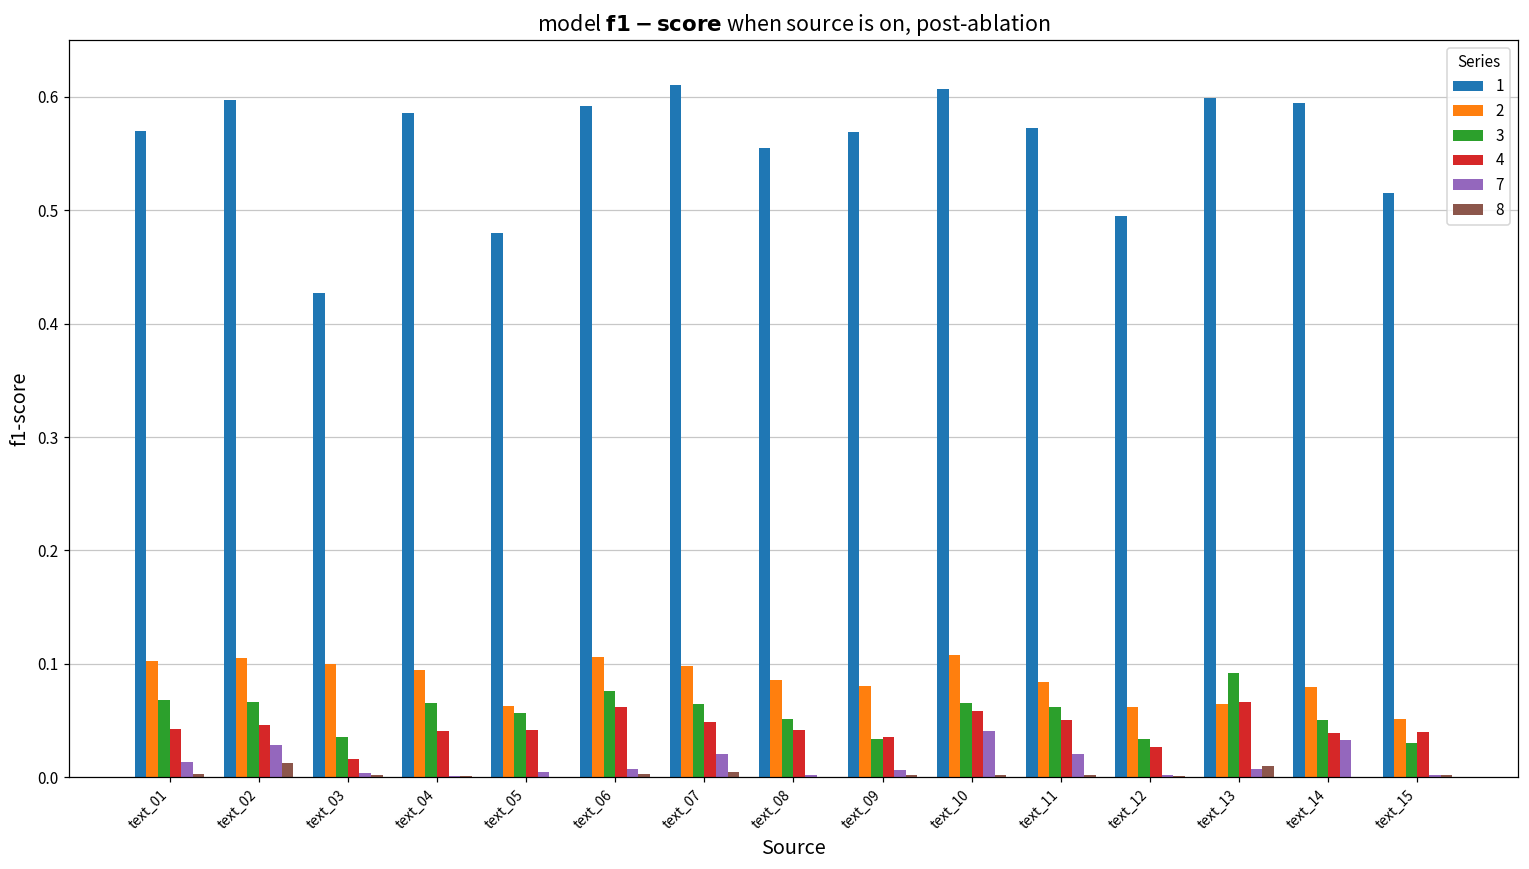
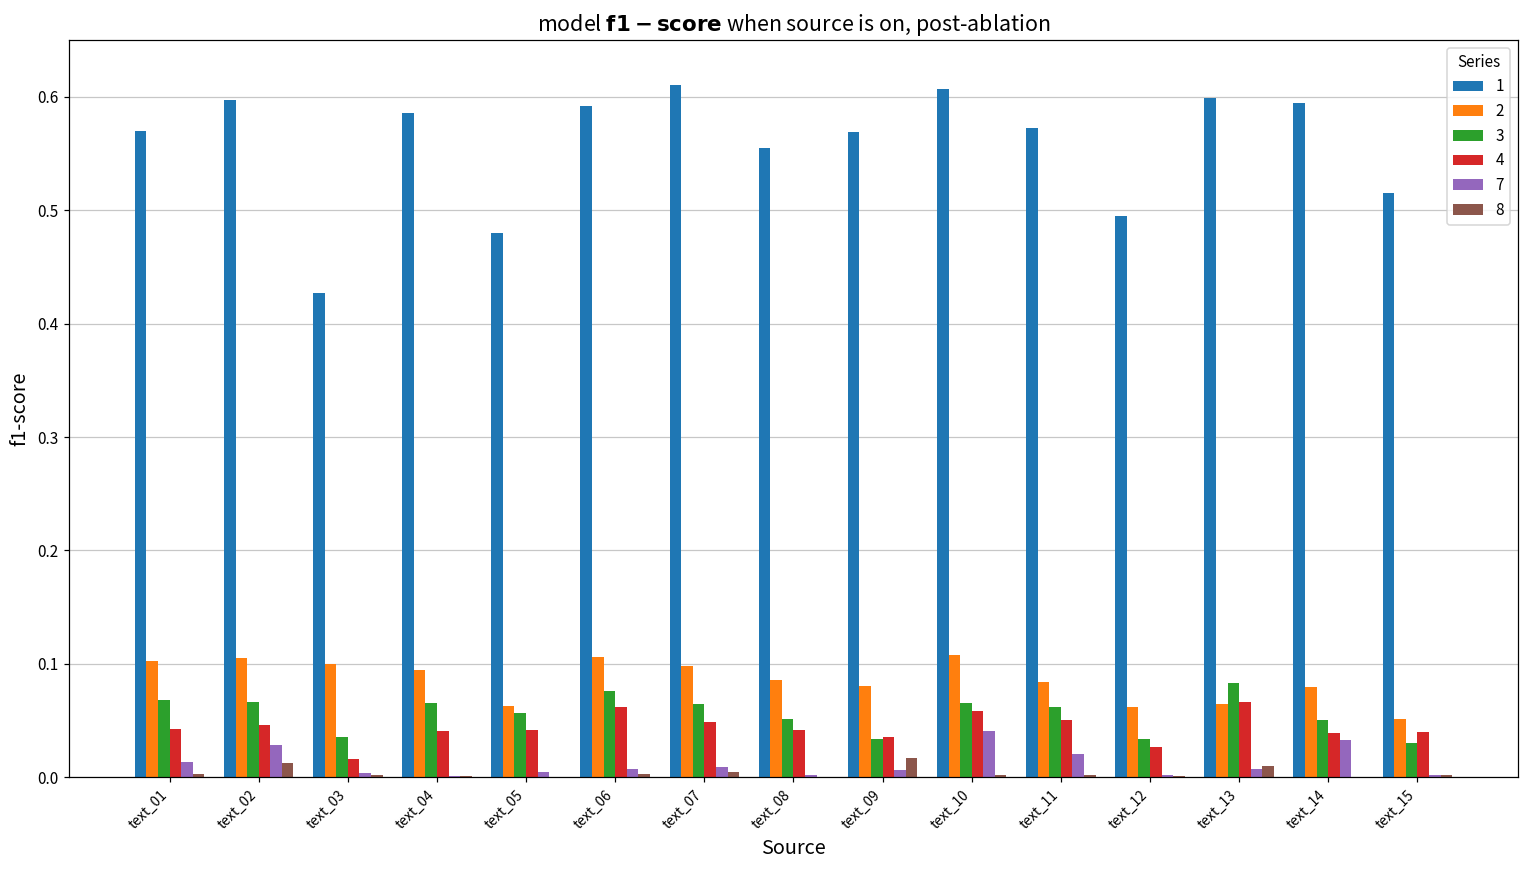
  {
    "1": {
      "text_01": 0.570,
      "text_02": 0.597,
      "text_03": 0.427,
      "text_04": 0.585,
      "text_05": 0.480,
      "text_06": 0.591,
      "text_07": 0.610,
      "text_08": 0.555,
      "text_09": 0.569,
      "text_10": 0.607,
      "text_11": 0.573,
      "text_12": 0.495,
      "text_13": 0.599,
      "text_14": 0.594,
      "text_15": 0.515
    },
    "2": {
      "text_01": 0.102,
      "text_02": 0.105,
      "text_03": 0.100,
      "text_04": 0.095,
      "text_05": 0.063,
      "text_06": 0.106,
      "text_07": 0.098,
      "text_08": 0.086,
      "text_09": 0.081,
      "text_10": 0.108,
      "text_11": 0.084,
      "text_12": 0.062,
      "text_13": 0.065,
      "text_14": 0.079,
      "text_15": 0.051
    },
    "3": {
      "text_01": 0.068,
      "text_02": 0.066,
      "text_03": 0.035,
      "text_04": 0.065,
      "text_05": 0.057,
      "text_06": 0.076,
      "text_07": 0.065,
      "text_08": 0.052,
      "text_09": 0.034,
      "text_10": 0.066,
      "text_11": 0.062,
      "text_12": 0.034,
-     "text_13": 0.092,
+     "text_13": 0.084,
      "text_14": 0.051,
      "text_15": 0.030
    },
    "4": {
      "text_01": 0.043,
      "text_02": 0.046,
      "text_03": 0.017,
      "text_04": 0.041,
      "text_05": 0.042,
      "text_06": 0.062,
      "text_07": 0.049,
      "text_08": 0.041,
      "text_09": 0.036,
      "text_10": 0.059,
      "text_11": 0.050,
      "text_12": 0.027,
      "text_13": 0.066,
      "text_14": 0.039,
      "text_15": 0.040
    },
    "7": {
      "text_01": 0.014,
      "text_02": 0.029,
      "text_03": 0.004,
      "text_05": 0.004,
      "text_06": 0.007,
-     "text_07": 0.020,
+     "text_07": 0.009,
      "text_09": 0.006,
      "text_10": 0.040,
      "text_11": 0.021,
      "text_13": 0.007,
      "text_14": 0.033
    },
    "8": {
      "text_01": 0.003,
      "text_02": 0.012,
      "text_06": 0.003,
      "text_07": 0.004,
-     "text_09": 0.002,
+     "text_09": 0.017,
      "text_13": 0.010
    }
  }
